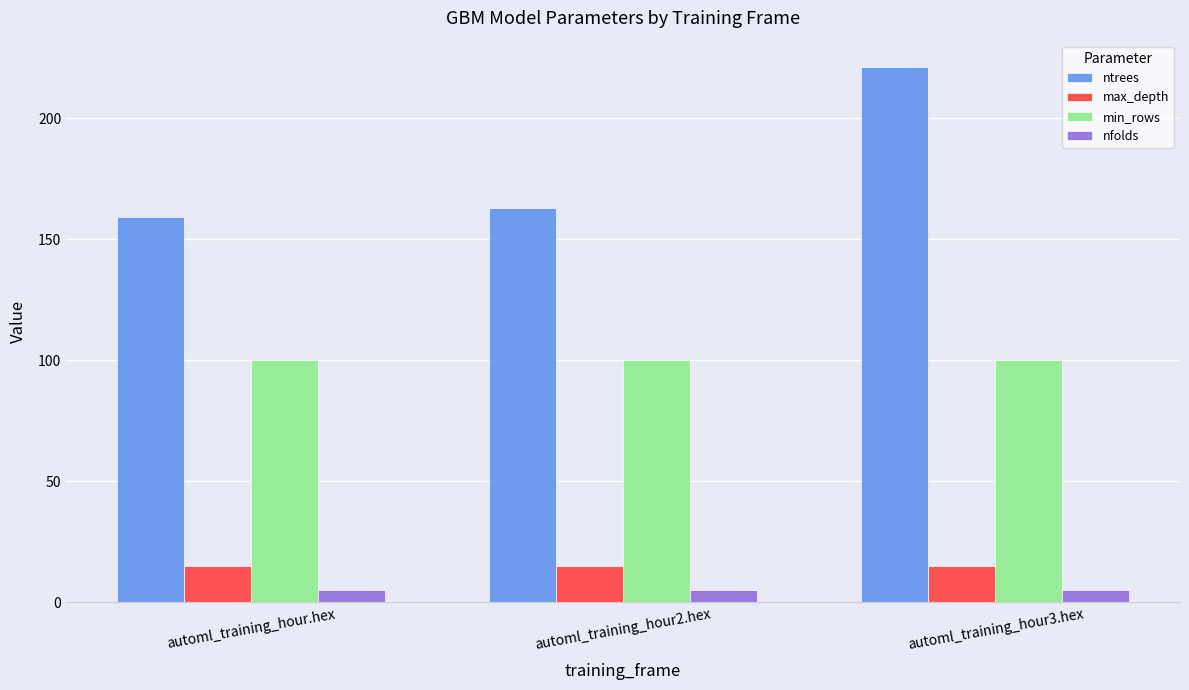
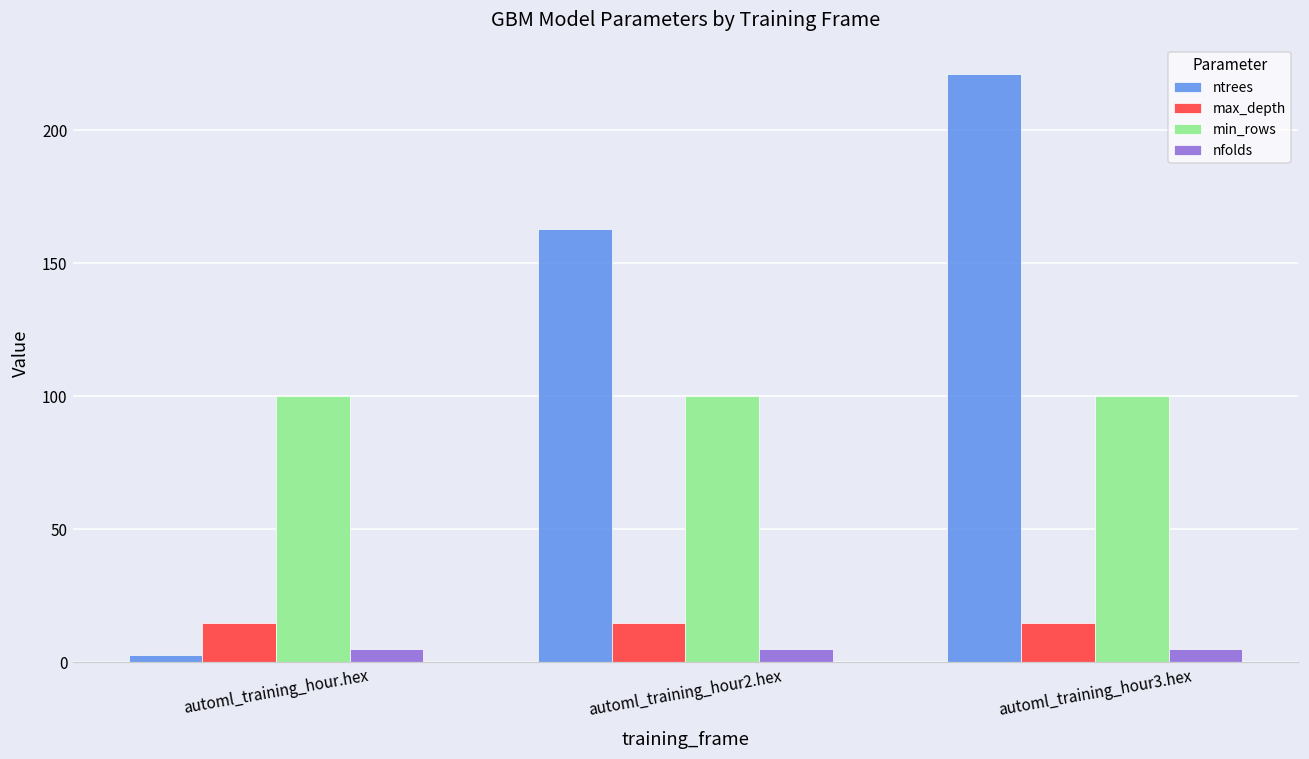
  {
    "ntrees": {
-     "automl_training_hour.hex": 159,
+     "automl_training_hour.hex": 3,
      "automl_training_hour2.hex": 163,
      "automl_training_hour3.hex": 221
    },
    "max_depth": {
      "automl_training_hour.hex": 15,
      "automl_training_hour2.hex": 15,
      "automl_training_hour3.hex": 15
    },
    "min_rows": {
      "automl_training_hour.hex": 100,
      "automl_training_hour2.hex": 100,
      "automl_training_hour3.hex": 100
    },
    "nfolds": {
      "automl_training_hour.hex": 5,
      "automl_training_hour2.hex": 5,
      "automl_training_hour3.hex": 5
    }
  }
